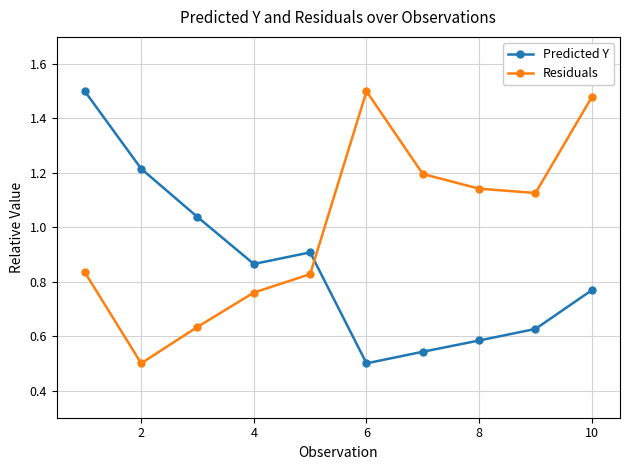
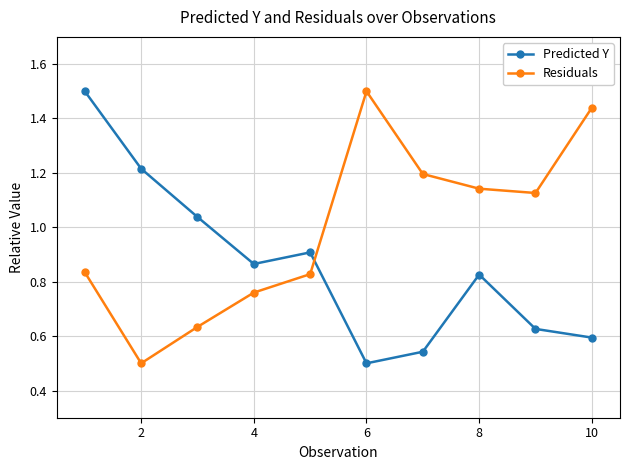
  {
    "Predicted Y": {
      "2": 1.22,
      "4": 0.87,
      "6": 0.50,
-     "8": 0.58,
-     "10": 0.77
+     "8": 0.83,
+     "10": 0.59
    },
    "Residuals": {
      "2": 0.50,
      "4": 0.76,
      "6": 1.50,
      "8": 1.14,
-     "10": 1.48
+     "10": 1.44
    }
  }
